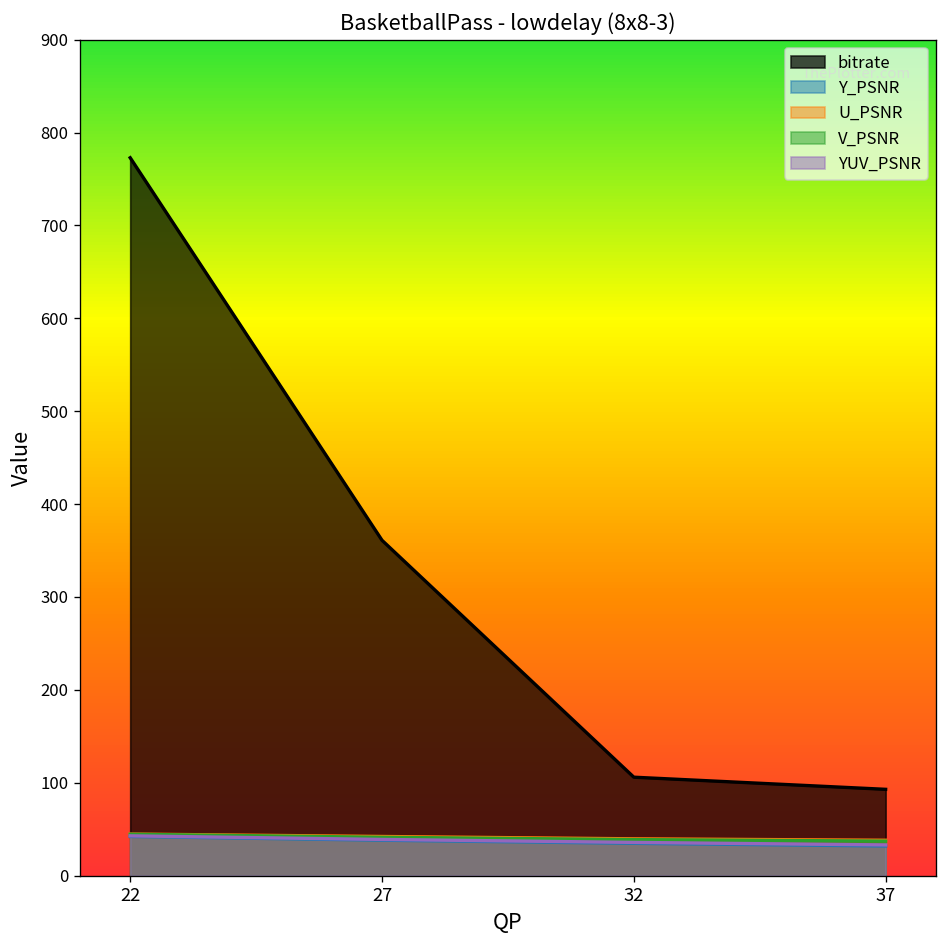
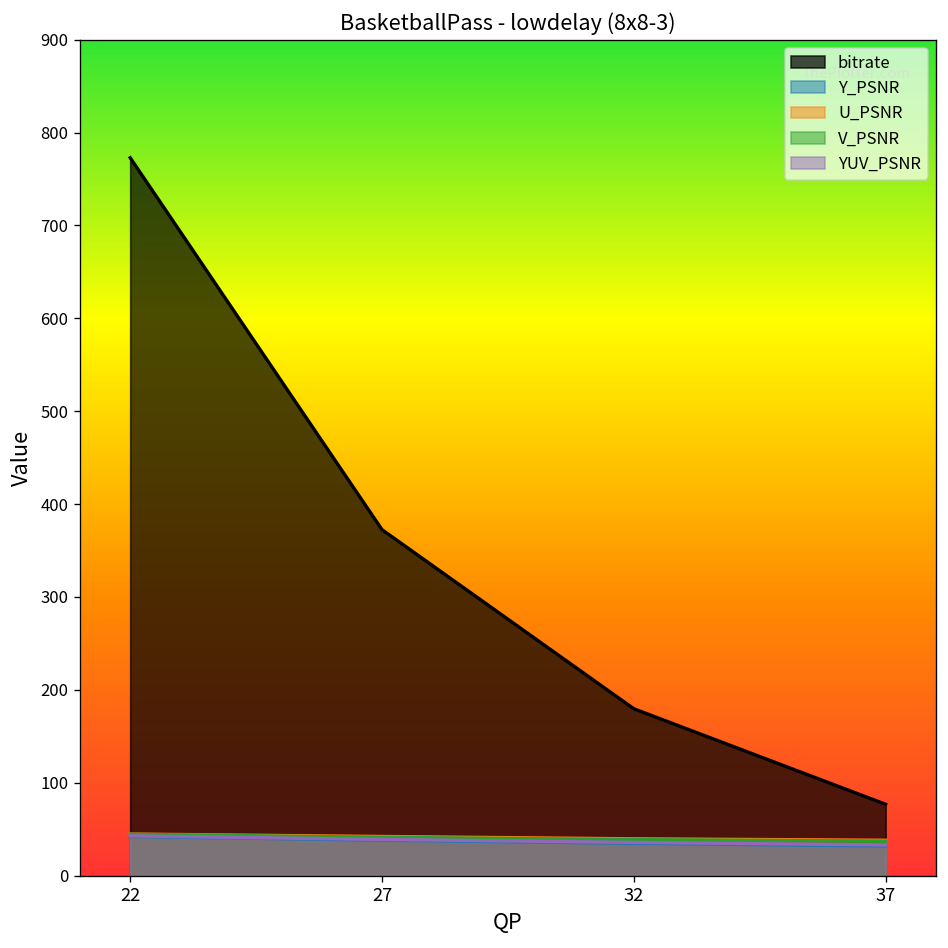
  {
    "bitrate": {
      "22": 770,
-     "27": 360,
-     "32": 110,
-     "37": 90
+     "27": 370,
+     "32": 180,
+     "37": 80
    }
  }
